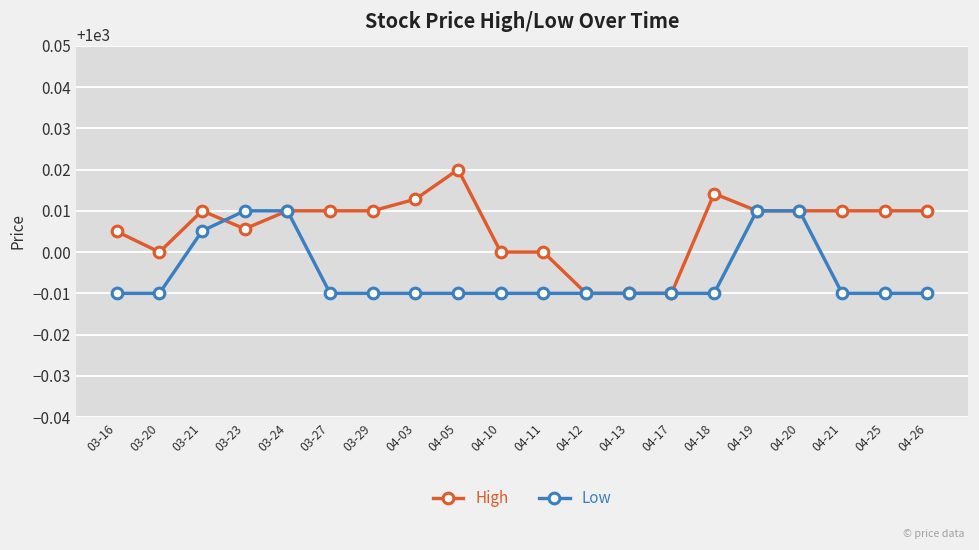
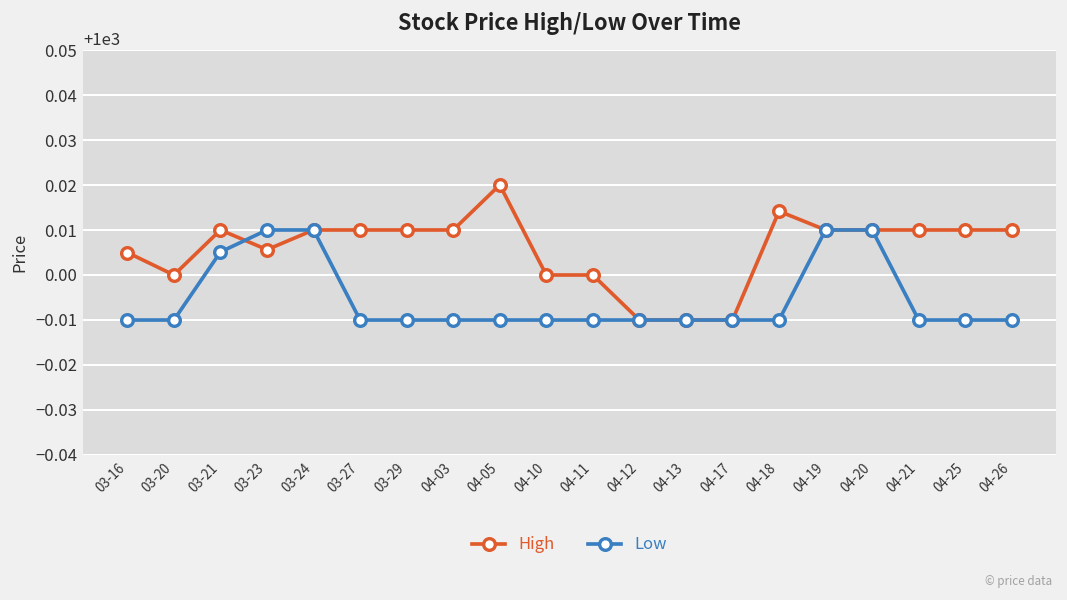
  {
    "High": {
      "03-16": 1000.005,
      "03-20": 1000.000,
      "03-21": 1000.010,
      "03-23": 1000.006,
      "03-27": 1000.010,
      "03-29": 1000.010,
-     "04-03": 1000.013,
+     "04-03": 1000.010,
      "04-05": 1000.020,
      "04-10": 1000.000,
      "04-11": 1000.000,
      "04-18": 1000.014,
      "04-21": 1000.010,
      "04-25": 1000.010,
      "04-26": 1000.010
    },
    "Low": {
      "03-16": 999.990,
      "03-20": 999.990,
      "03-21": 1000.005,
      "03-23": 1000.010,
      "03-27": 999.990,
      "03-29": 999.990,
      "04-03": 999.990,
      "04-05": 999.990,
      "04-10": 999.990,
      "04-11": 999.990,
      "04-18": 999.990,
      "04-21": 999.990,
      "04-25": 999.990,
      "04-26": 999.990
    }
  }
